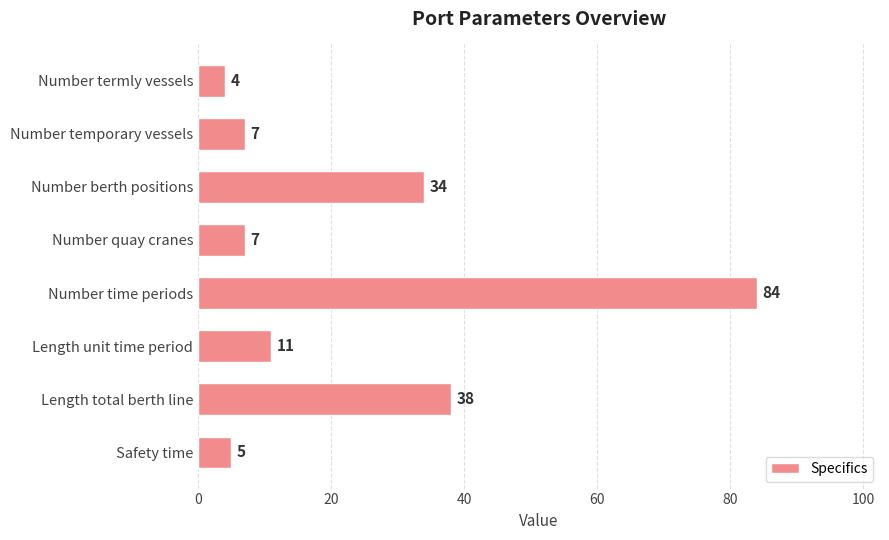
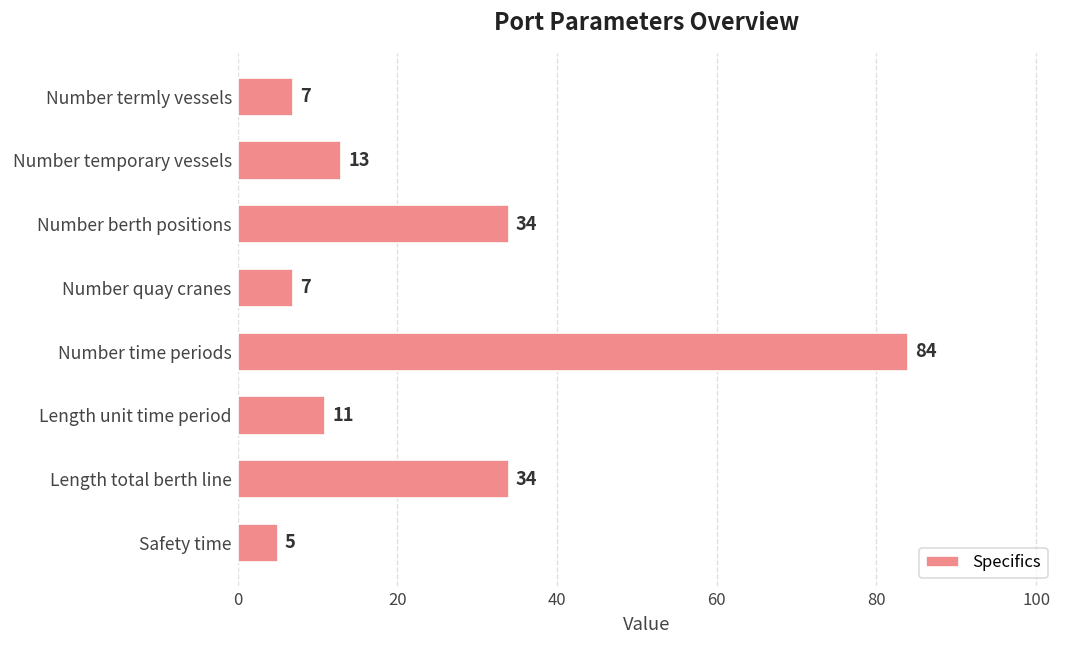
  {
-   "Number termly vessels": 4,
-   "Number temporary vessels": 7,
+   "Number termly vessels": 7,
+   "Number temporary vessels": 13,
    "Number berth positions": 34,
    "Number quay cranes": 7,
    "Number time periods": 84,
    "Length unit time period": 11,
-   "Length total berth line": 38,
+   "Length total berth line": 34,
    "Safety time": 5
  }
